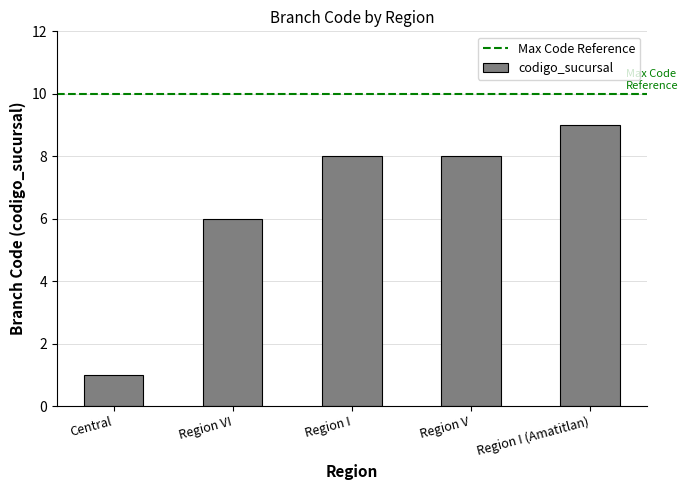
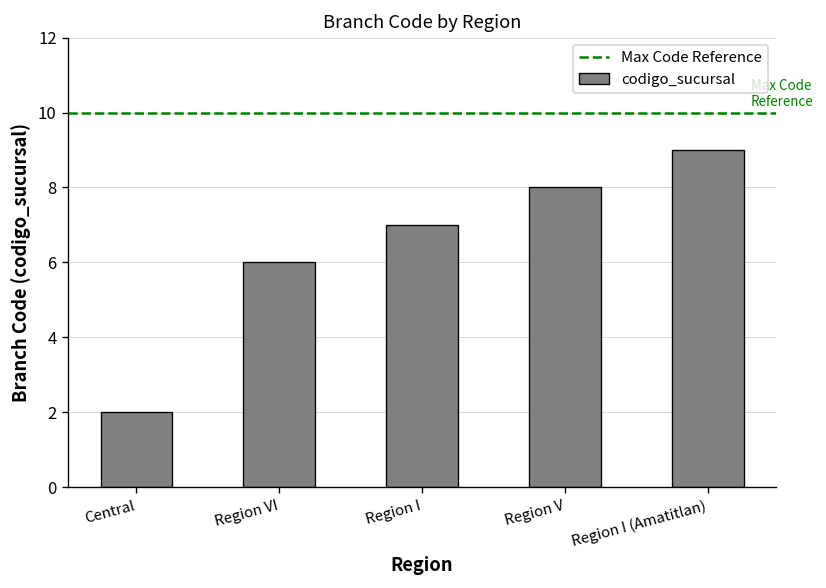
  {
-   "Central": 1,
+   "Central": 2,
    "Region VI": 6,
-   "Region I": 8,
+   "Region I": 7,
    "Region V": 8,
    "Region I (Amatitlan)": 9
  }
